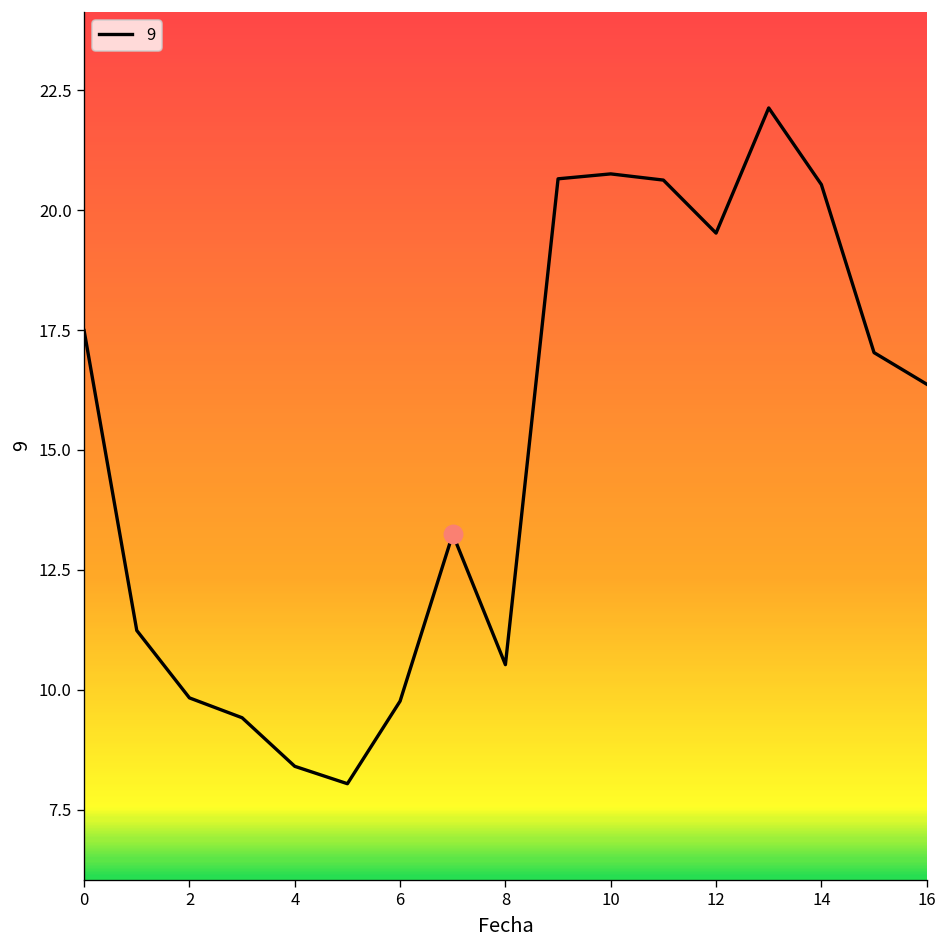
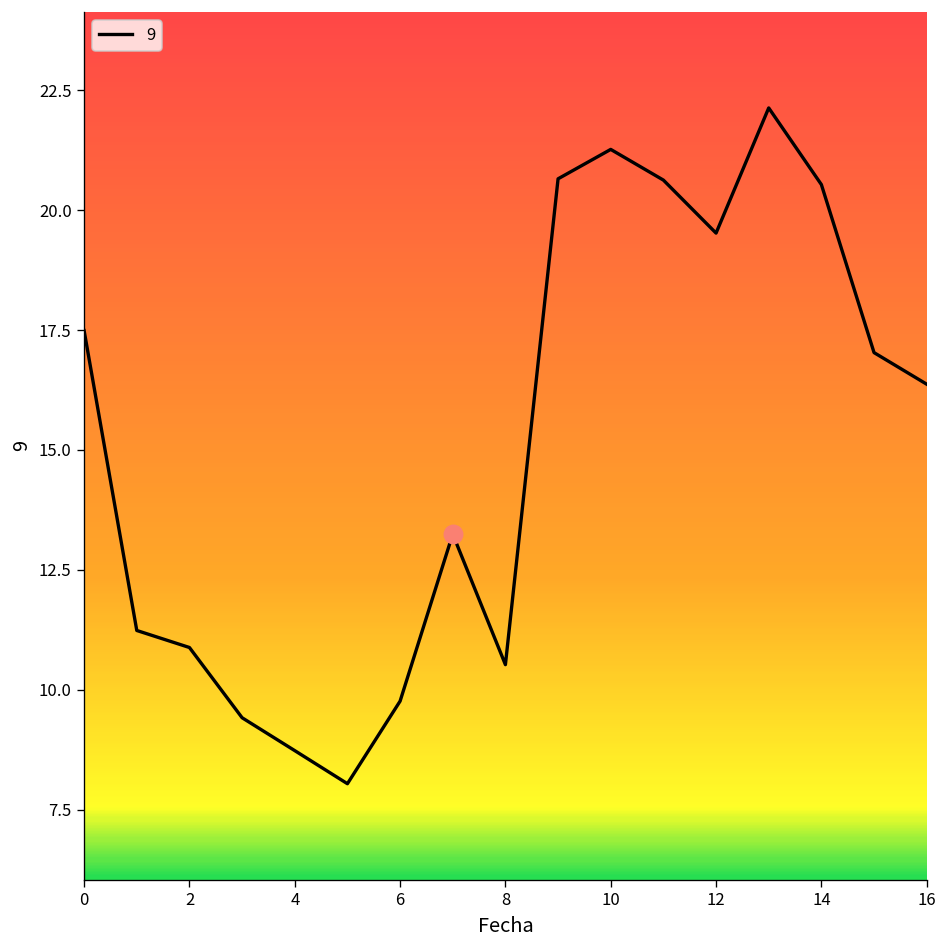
  {
    "9": {
      "0": 17.5,
-     "2": 9.8,
-     "4": 8.4,
+     "2": 10.9,
+     "4": 8.7,
      "6": 9.8,
      "8": 10.5,
-     "10": 20.8,
+     "10": 21.3,
      "12": 19.5,
      "14": 20.5,
      "16": 16.4
    }
  }
